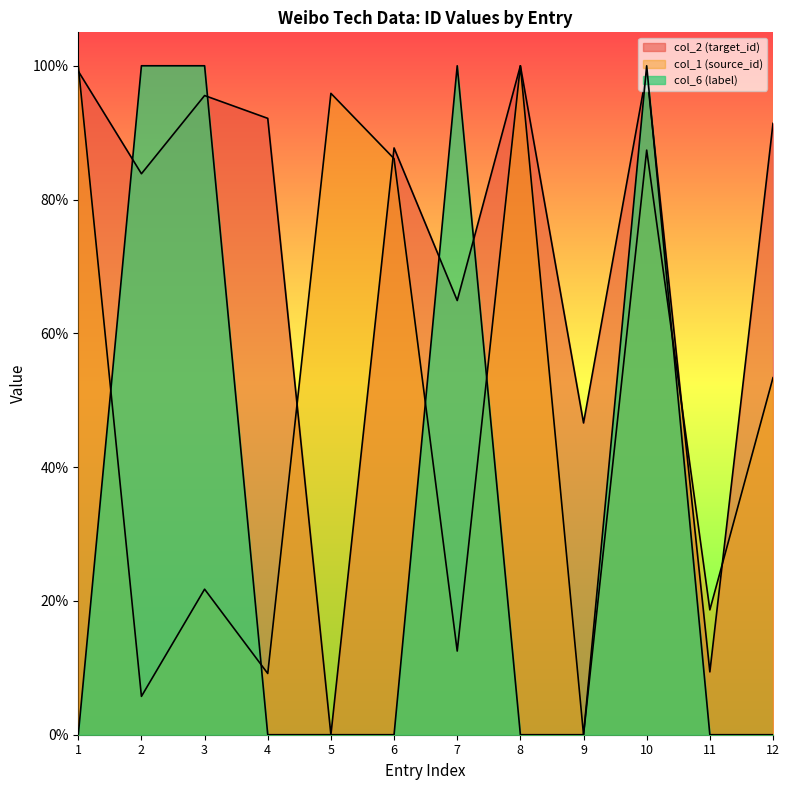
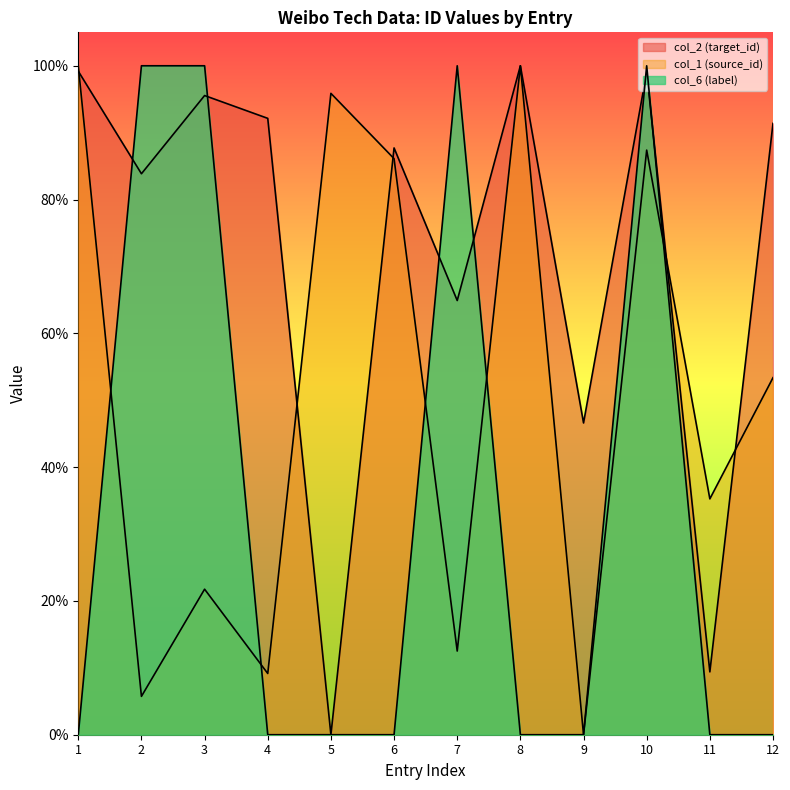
  {
    "col_2 (target_id)": {
      "1": "99%",
      "2": "84%",
      "3": "96%",
      "4": "92%",
      "6": "88%",
      "7": "65%",
      "9": "47%",
      "11": "9%",
      "12": "91%"
    },
    "col_1 (source_id)": {
      "1": "100%",
      "2": "6%",
      "3": "22%",
      "4": "9%",
      "5": "96%",
      "6": "86%",
      "7": "13%",
      "10": "87%",
-     "11": "19%",
+     "11": "35%",
      "12": "53%"
    },
    "col_6 (label)": {
      "1": "0%",
      "2": "100%",
      "3": "100%",
      "4": "0%",
      "6": "0%",
      "7": "100%",
      "8": "0%",
      "11": "0%",
      "12": "0%"
    }
  }
